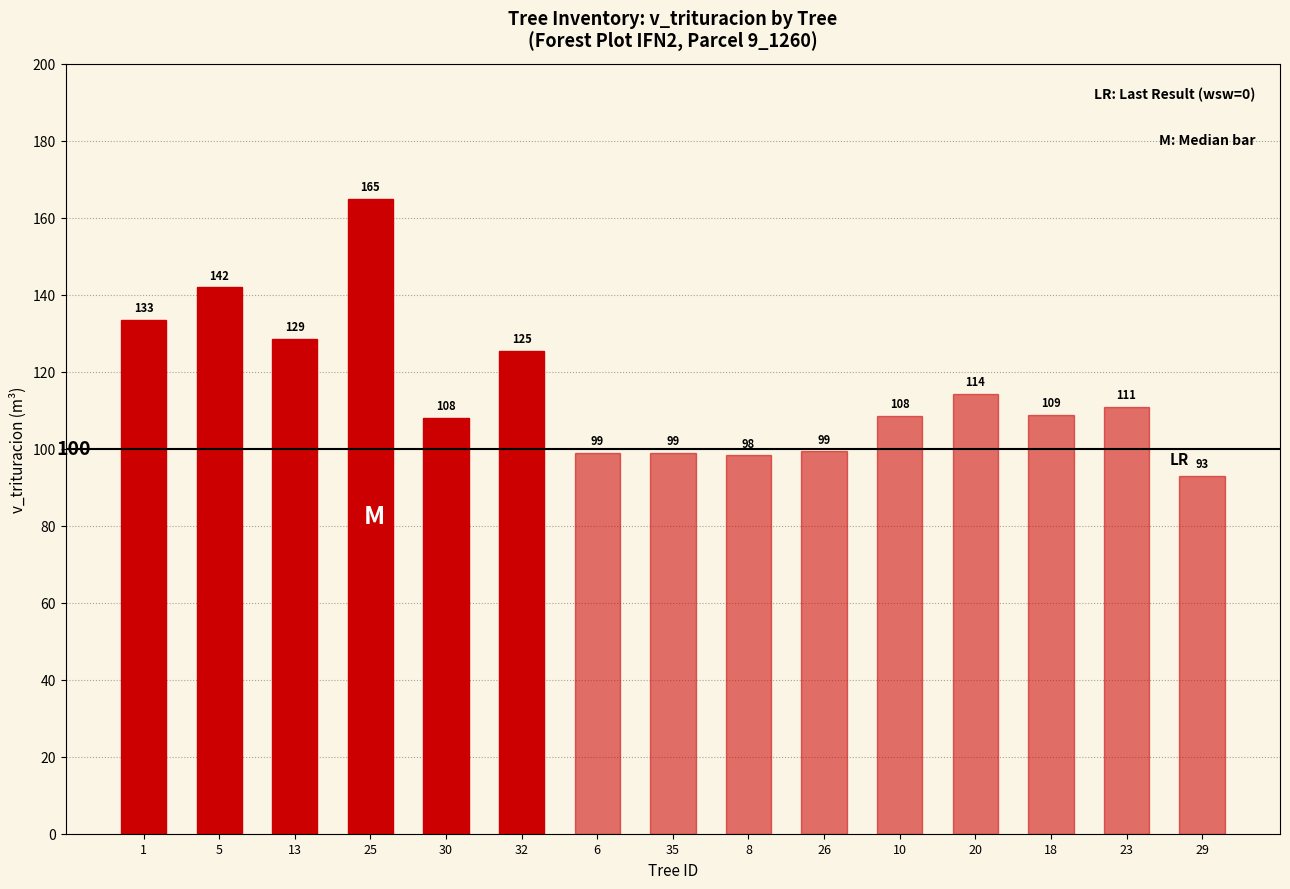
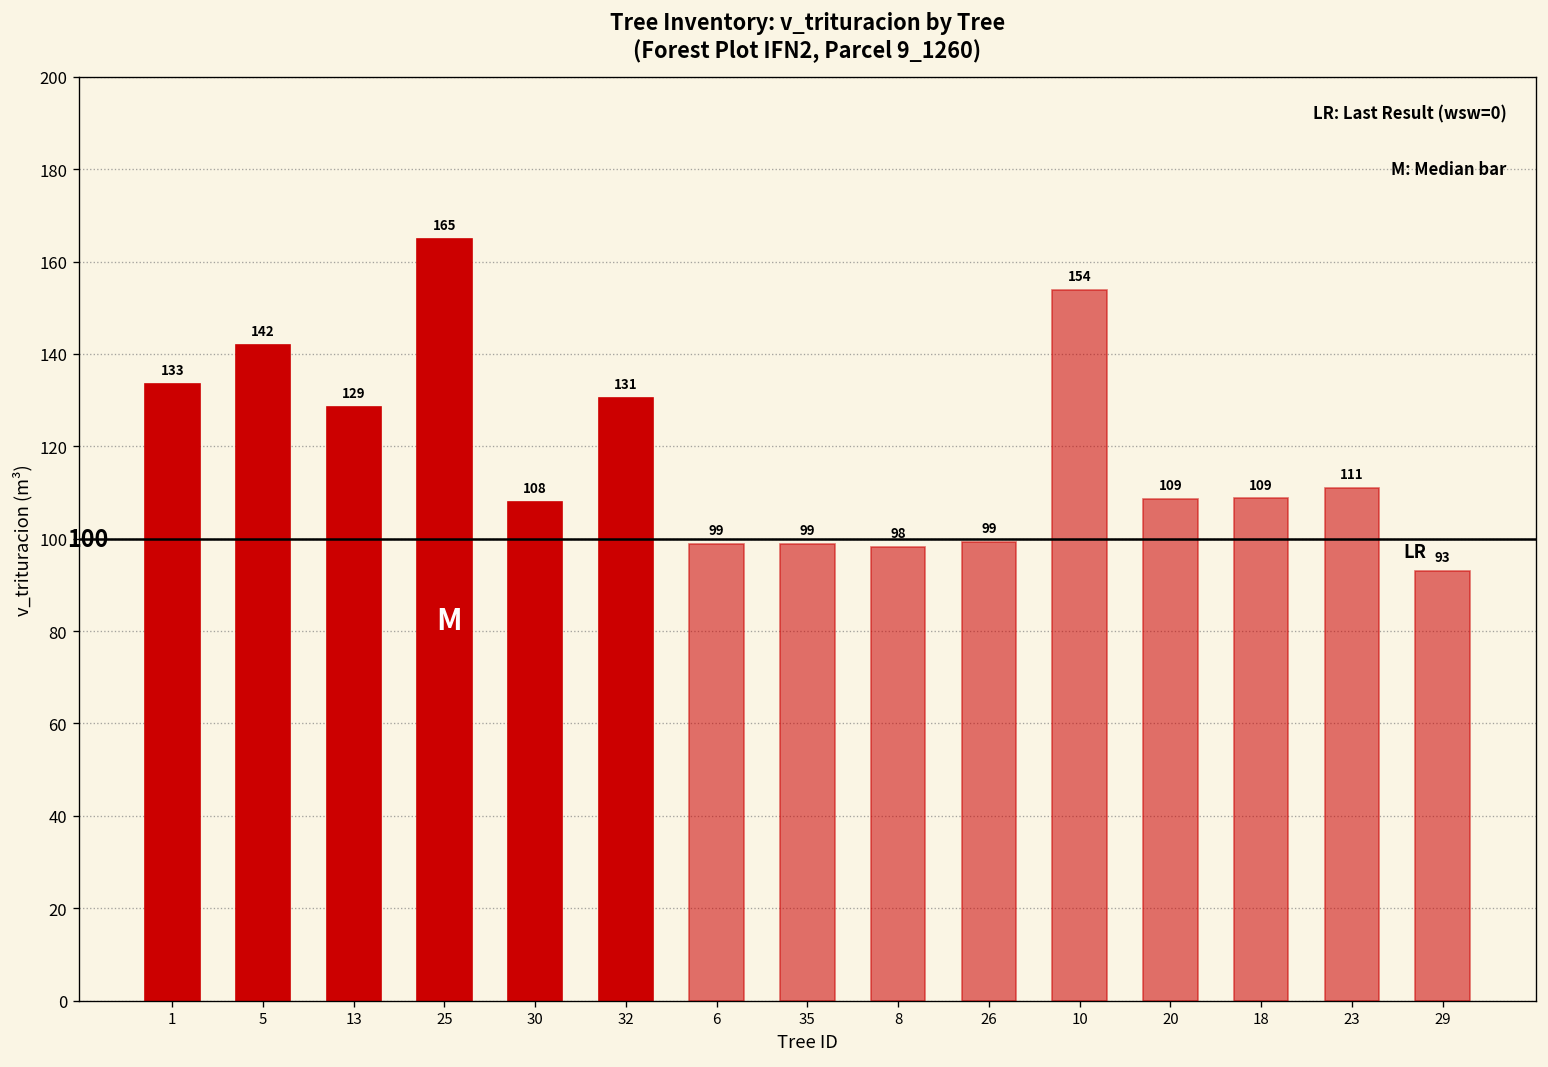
  {
    "1": 133,
    "5": 142,
    "13": 129,
    "25": 165,
    "30": 108,
-   "32": 125,
+   "32": 131,
    "6": 99,
    "35": 99,
    "8": 98,
    "26": 99,
-   "10": 108,
-   "20": 114,
+   "10": 154,
+   "20": 109,
    "18": 109,
    "23": 111,
    "29": 93
  }
